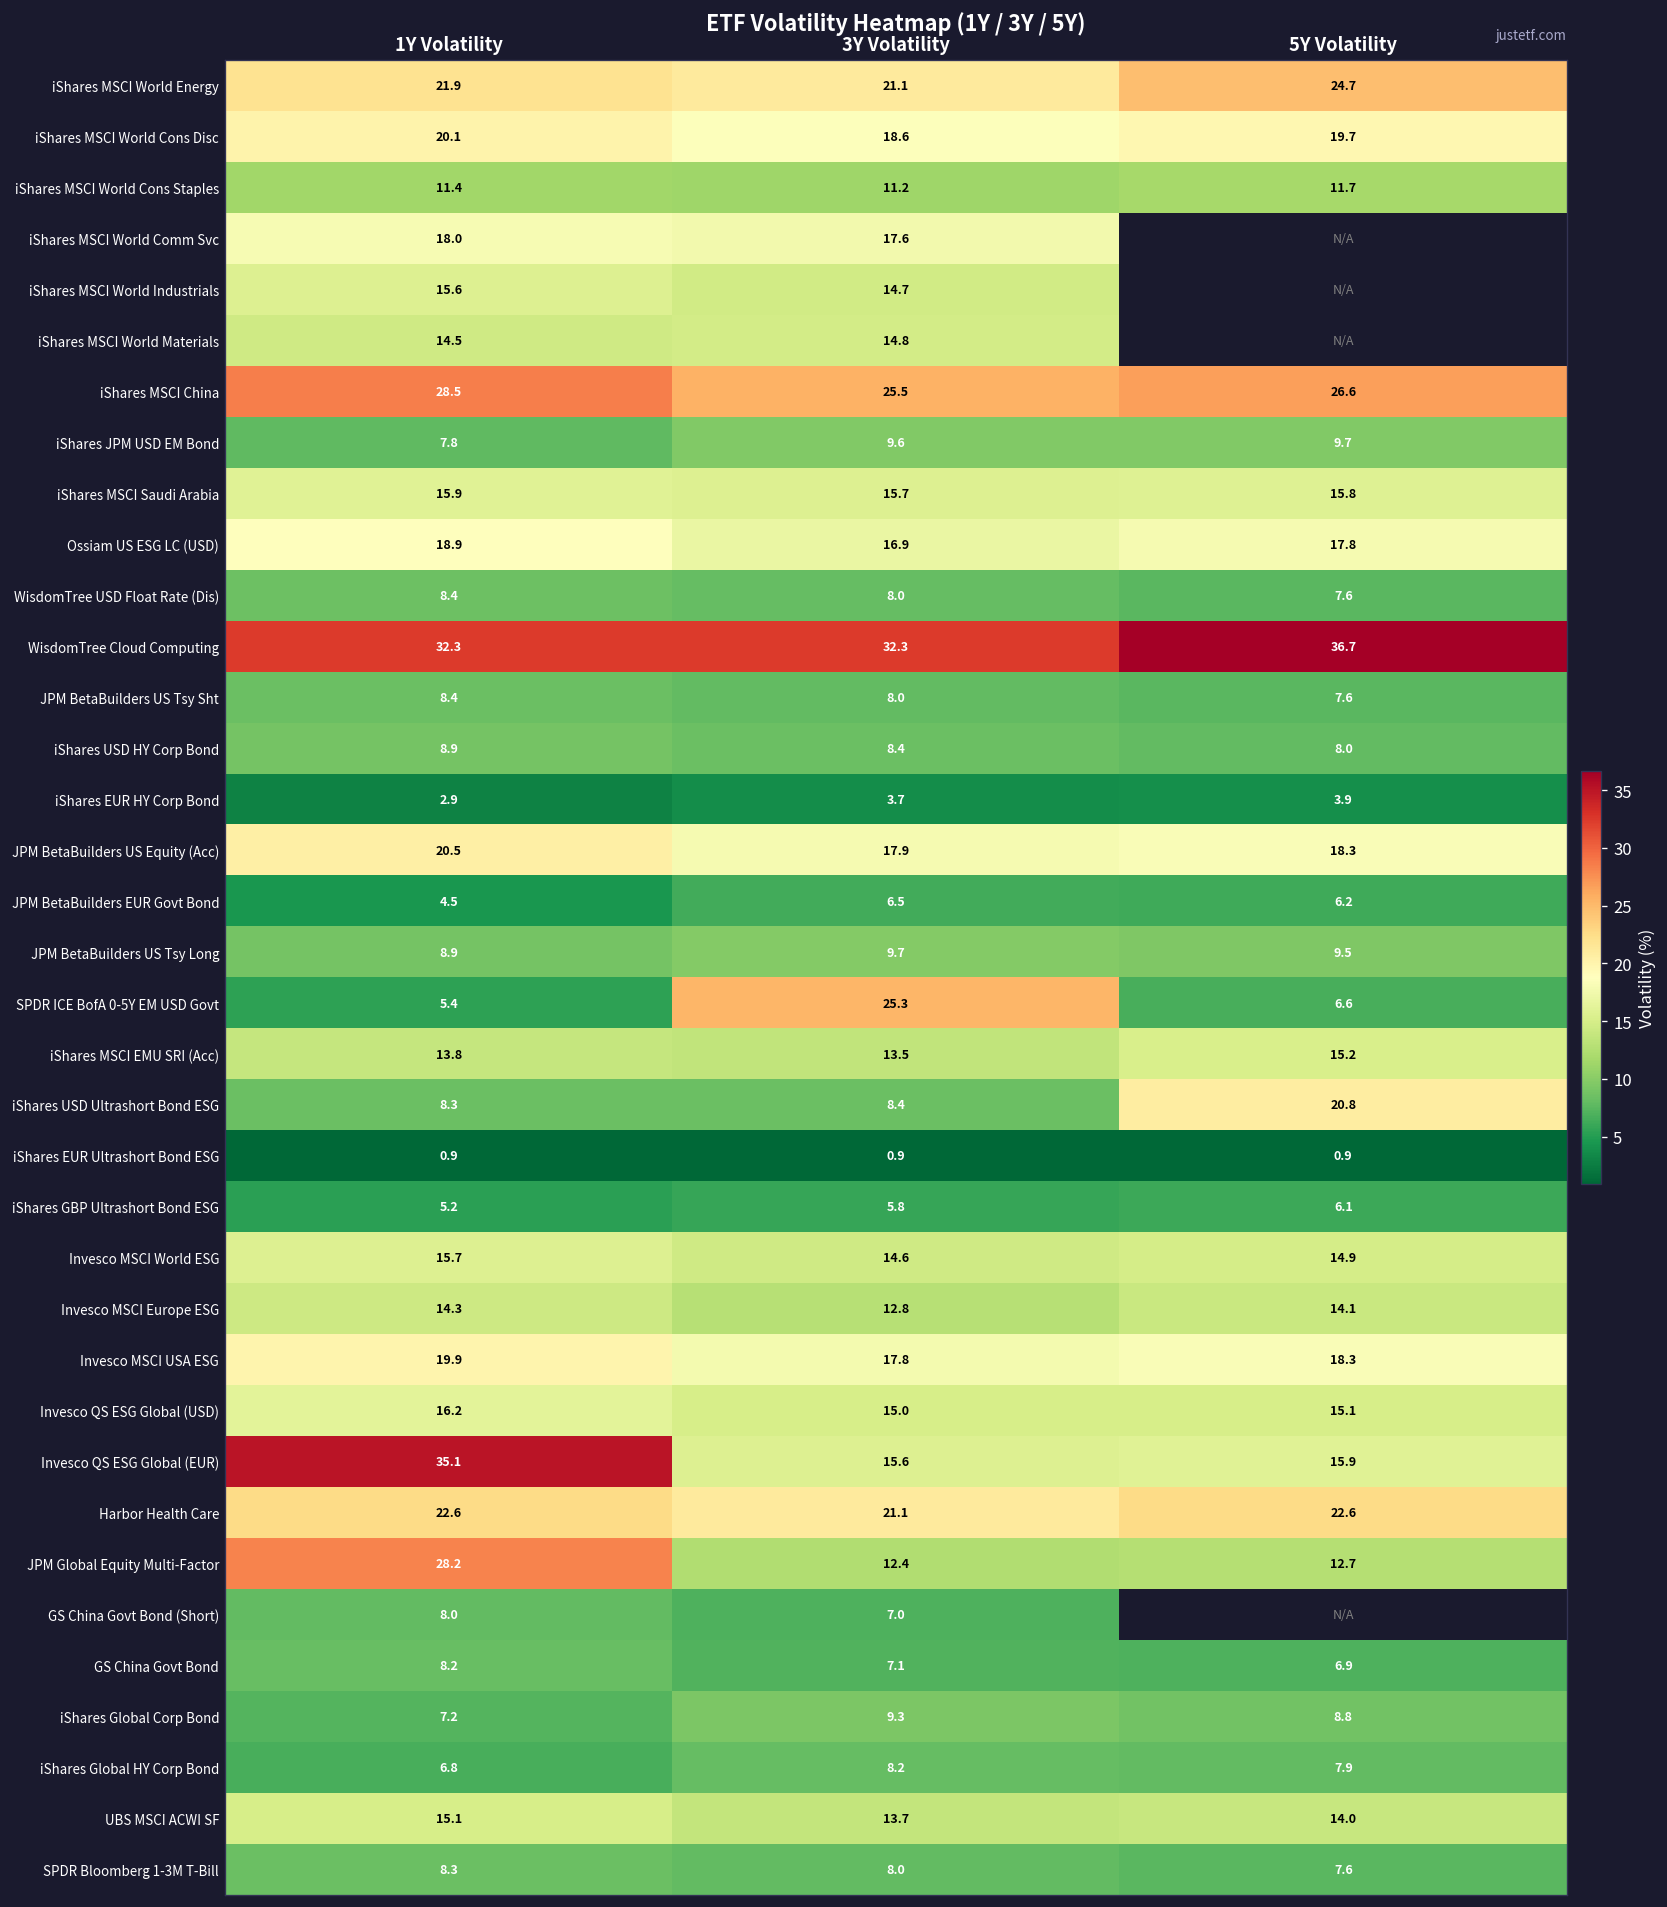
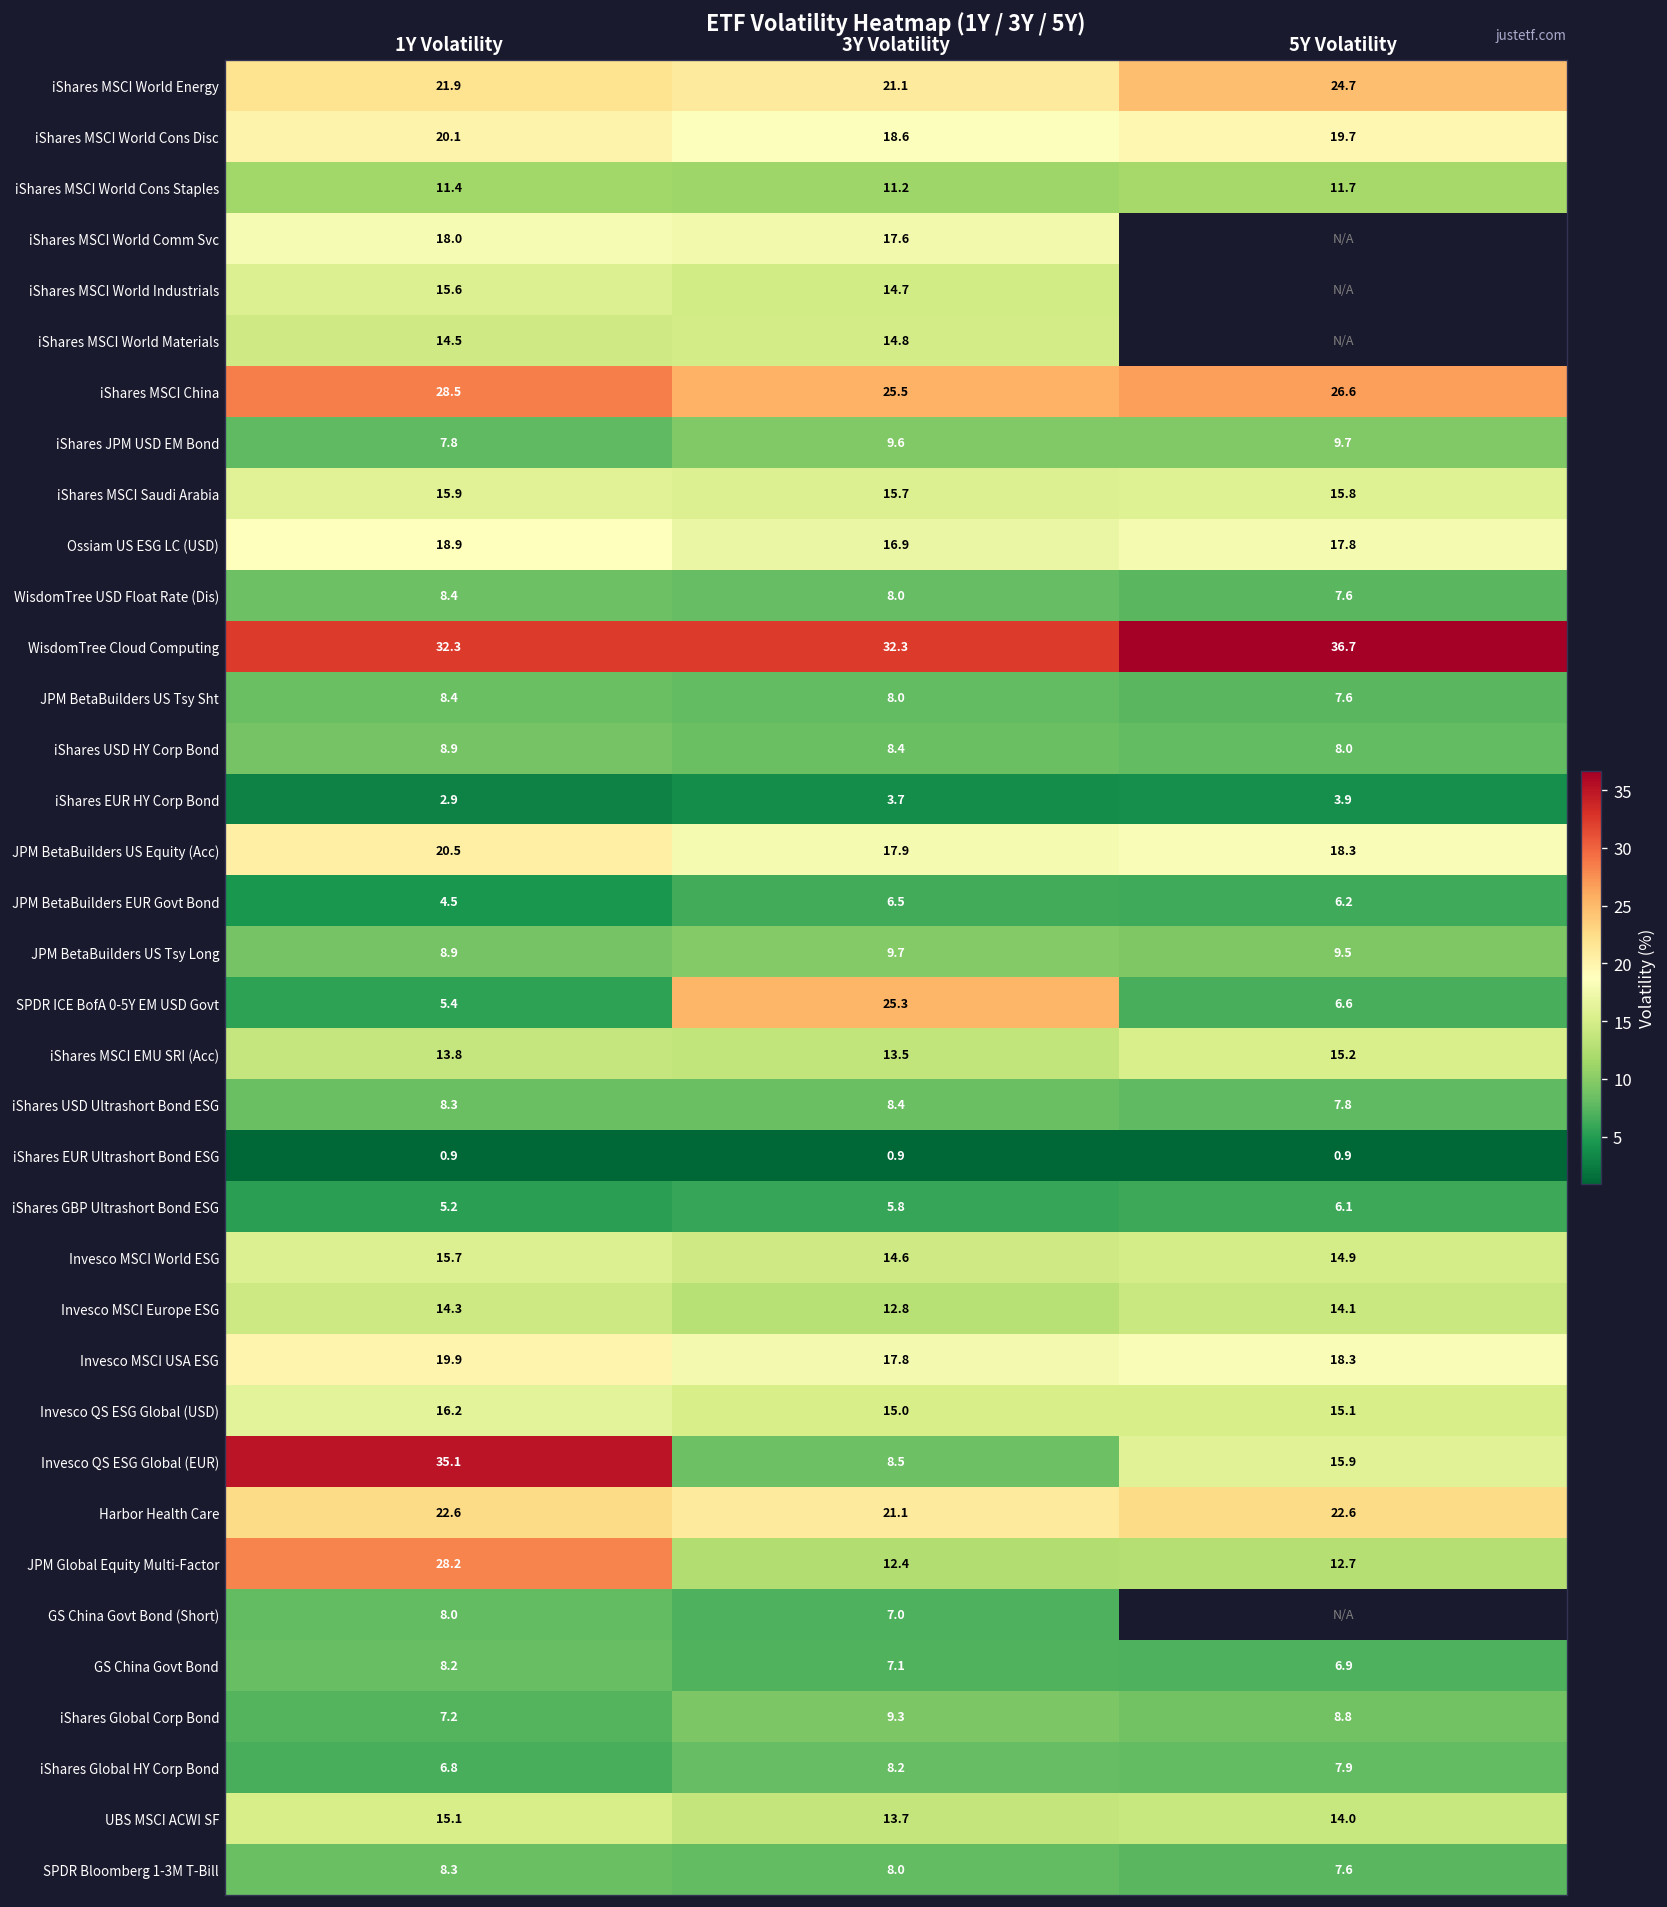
  {
    "iShares MSCI World Energy": {
      "1Y Volatility": 21.9,
      "3Y Volatility": 21.1,
      "5Y Volatility": 24.7
    },
    "iShares MSCI World Cons Disc": {
      "1Y Volatility": 20.1,
      "3Y Volatility": 18.6,
      "5Y Volatility": 19.7
    },
    "iShares MSCI World Cons Staples": {
      "1Y Volatility": 11.4,
      "3Y Volatility": 11.2,
      "5Y Volatility": 11.7
    },
    "iShares MSCI World Comm Svc": {
      "1Y Volatility": 18.0,
      "3Y Volatility": 17.6
    },
    "iShares MSCI World Industrials": {
      "1Y Volatility": 15.6,
      "3Y Volatility": 14.7
    },
    "iShares MSCI World Materials": {
      "1Y Volatility": 14.5,
      "3Y Volatility": 14.8
    },
    "iShares MSCI China": {
      "1Y Volatility": 28.5,
      "3Y Volatility": 25.5,
      "5Y Volatility": 26.6
    },
    "iShares JPM USD EM Bond": {
      "1Y Volatility": 7.8,
      "3Y Volatility": 9.6,
      "5Y Volatility": 9.7
    },
    "iShares MSCI Saudi Arabia": {
      "1Y Volatility": 15.9,
      "3Y Volatility": 15.7,
      "5Y Volatility": 15.8
    },
    "Ossiam US ESG LC (USD)": {
      "1Y Volatility": 18.9,
      "3Y Volatility": 16.9,
      "5Y Volatility": 17.8
    },
    "WisdomTree USD Float Rate (Dis)": {
      "1Y Volatility": 8.4,
      "3Y Volatility": 8.0,
      "5Y Volatility": 7.6
    },
    "WisdomTree Cloud Computing": {
      "1Y Volatility": 32.3,
      "3Y Volatility": 32.3,
      "5Y Volatility": 36.7
    },
    "JPM BetaBuilders US Tsy Sht": {
      "1Y Volatility": 8.4,
      "3Y Volatility": 8.0,
      "5Y Volatility": 7.6
    },
    "iShares USD HY Corp Bond": {
      "1Y Volatility": 8.9,
      "3Y Volatility": 8.4,
      "5Y Volatility": 8.0
    },
    "iShares EUR HY Corp Bond": {
      "1Y Volatility": 2.9,
      "3Y Volatility": 3.7,
      "5Y Volatility": 3.9
    },
    "JPM BetaBuilders US Equity (Acc)": {
      "1Y Volatility": 20.5,
      "3Y Volatility": 17.9,
      "5Y Volatility": 18.3
    },
    "JPM BetaBuilders EUR Govt Bond": {
      "1Y Volatility": 4.5,
      "3Y Volatility": 6.5,
      "5Y Volatility": 6.2
    },
    "JPM BetaBuilders US Tsy Long": {
      "1Y Volatility": 8.9,
      "3Y Volatility": 9.7,
      "5Y Volatility": 9.5
    },
    "SPDR ICE BofA 0-5Y EM USD Govt": {
      "1Y Volatility": 5.4,
      "3Y Volatility": 25.3,
      "5Y Volatility": 6.6
    },
    "iShares MSCI EMU SRI (Acc)": {
      "1Y Volatility": 13.8,
      "3Y Volatility": 13.5,
      "5Y Volatility": 15.2
    },
    "iShares USD Ultrashort Bond ESG": {
      "1Y Volatility": 8.3,
      "3Y Volatility": 8.4,
-     "5Y Volatility": 20.8
+     "5Y Volatility": 7.8
    },
    "iShares EUR Ultrashort Bond ESG": {
      "1Y Volatility": 0.9,
      "3Y Volatility": 0.9,
      "5Y Volatility": 0.9
    },
    "iShares GBP Ultrashort Bond ESG": {
      "1Y Volatility": 5.2,
      "3Y Volatility": 5.8,
      "5Y Volatility": 6.1
    },
    "Invesco MSCI World ESG": {
      "1Y Volatility": 15.7,
      "3Y Volatility": 14.6,
      "5Y Volatility": 14.9
    },
    "Invesco MSCI Europe ESG": {
      "1Y Volatility": 14.3,
      "3Y Volatility": 12.8,
      "5Y Volatility": 14.1
    },
    "Invesco MSCI USA ESG": {
      "1Y Volatility": 19.9,
      "3Y Volatility": 17.8,
      "5Y Volatility": 18.3
    },
    "Invesco QS ESG Global (USD)": {
      "1Y Volatility": 16.2,
      "3Y Volatility": 15.0,
      "5Y Volatility": 15.1
    },
    "Invesco QS ESG Global (EUR)": {
      "1Y Volatility": 35.1,
-     "3Y Volatility": 15.6,
+     "3Y Volatility": 8.5,
      "5Y Volatility": 15.9
    },
    "Harbor Health Care": {
      "1Y Volatility": 22.6,
      "3Y Volatility": 21.1,
      "5Y Volatility": 22.6
    },
    "JPM Global Equity Multi-Factor": {
      "1Y Volatility": 28.2,
      "3Y Volatility": 12.4,
      "5Y Volatility": 12.7
    },
    "GS China Govt Bond (Short)": {
      "1Y Volatility": 8.0,
      "3Y Volatility": 7.0
    },
    "GS China Govt Bond": {
      "1Y Volatility": 8.2,
      "3Y Volatility": 7.1,
      "5Y Volatility": 6.9
    },
    "iShares Global Corp Bond": {
      "1Y Volatility": 7.2,
      "3Y Volatility": 9.3,
      "5Y Volatility": 8.8
    },
    "iShares Global HY Corp Bond": {
      "1Y Volatility": 6.8,
      "3Y Volatility": 8.2,
      "5Y Volatility": 7.9
    },
    "UBS MSCI ACWI SF": {
      "1Y Volatility": 15.1,
      "3Y Volatility": 13.7,
      "5Y Volatility": 14.0
    },
    "SPDR Bloomberg 1-3M T-Bill": {
      "1Y Volatility": 8.3,
      "3Y Volatility": 8.0,
      "5Y Volatility": 7.6
    }
  }
